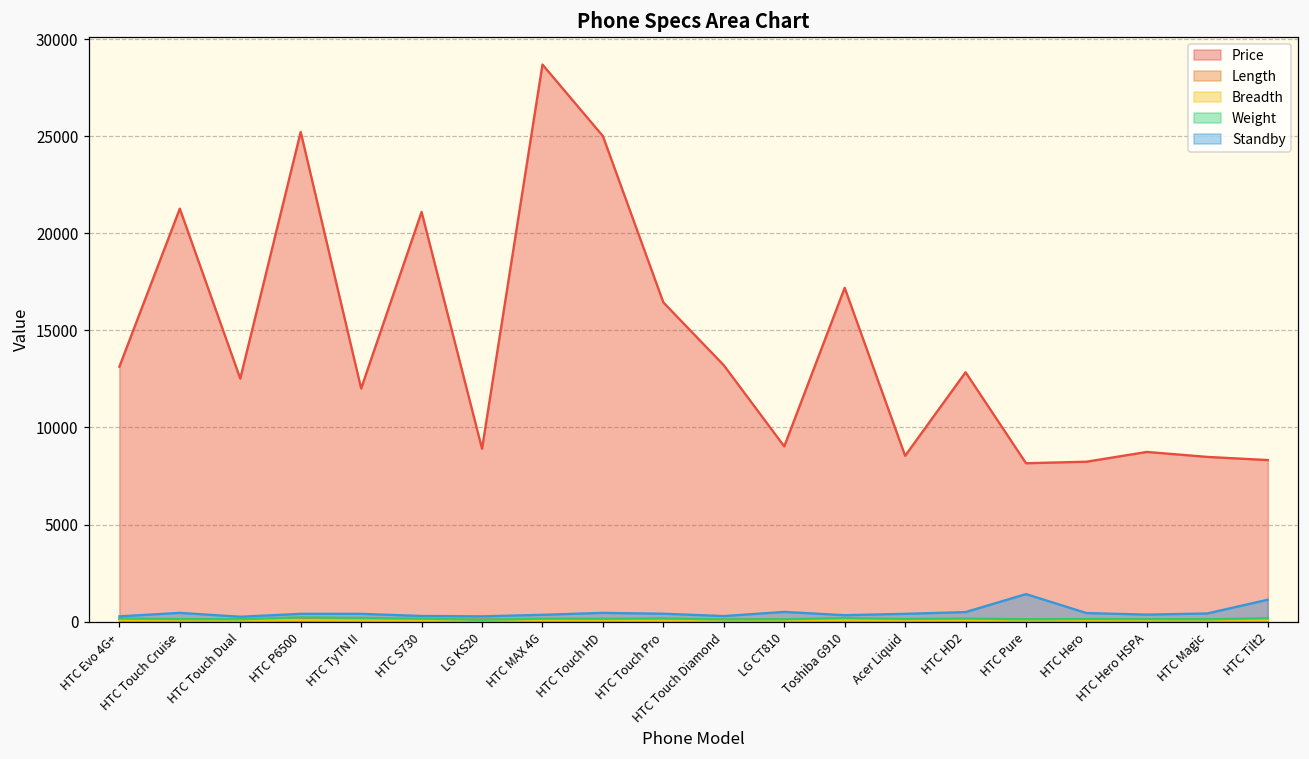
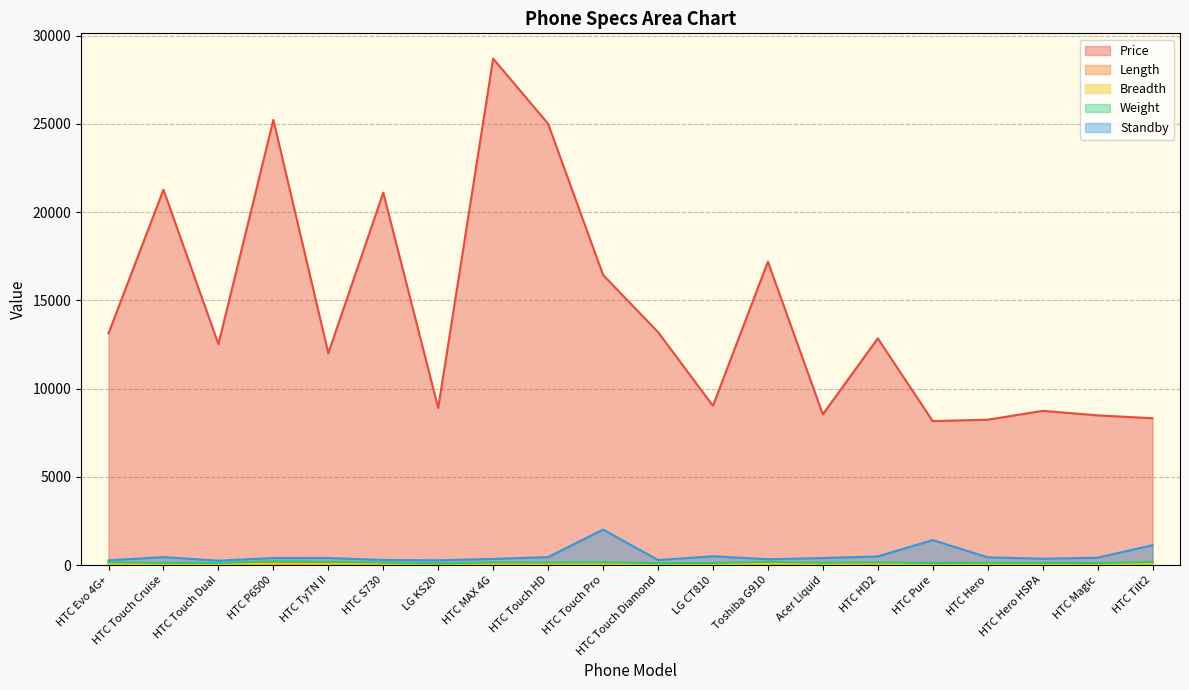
  {
    "Standby": {
      "HTC Touch Cruise": 500,
      "HTC P6500": 400,
      "HTC TyTN II": 400,
      "LG KS20": 300,
      "HTC MAX 4G": 400,
      "HTC Touch HD": 500,
-     "HTC Touch Pro": 400,
+     "HTC Touch Pro": 2000,
      "HTC Touch Diamond": 300,
      "LG CT810": 500,
      "Toshiba G910": 300,
      "Acer Liquid": 400,
      "HTC HD2": 500,
      "HTC Pure": 1400,
      "HTC Hero": 400,
      "HTC Hero HSPA": 400,
      "HTC Magic": 400,
      "HTC Tilt2": 1100
    }
  }
